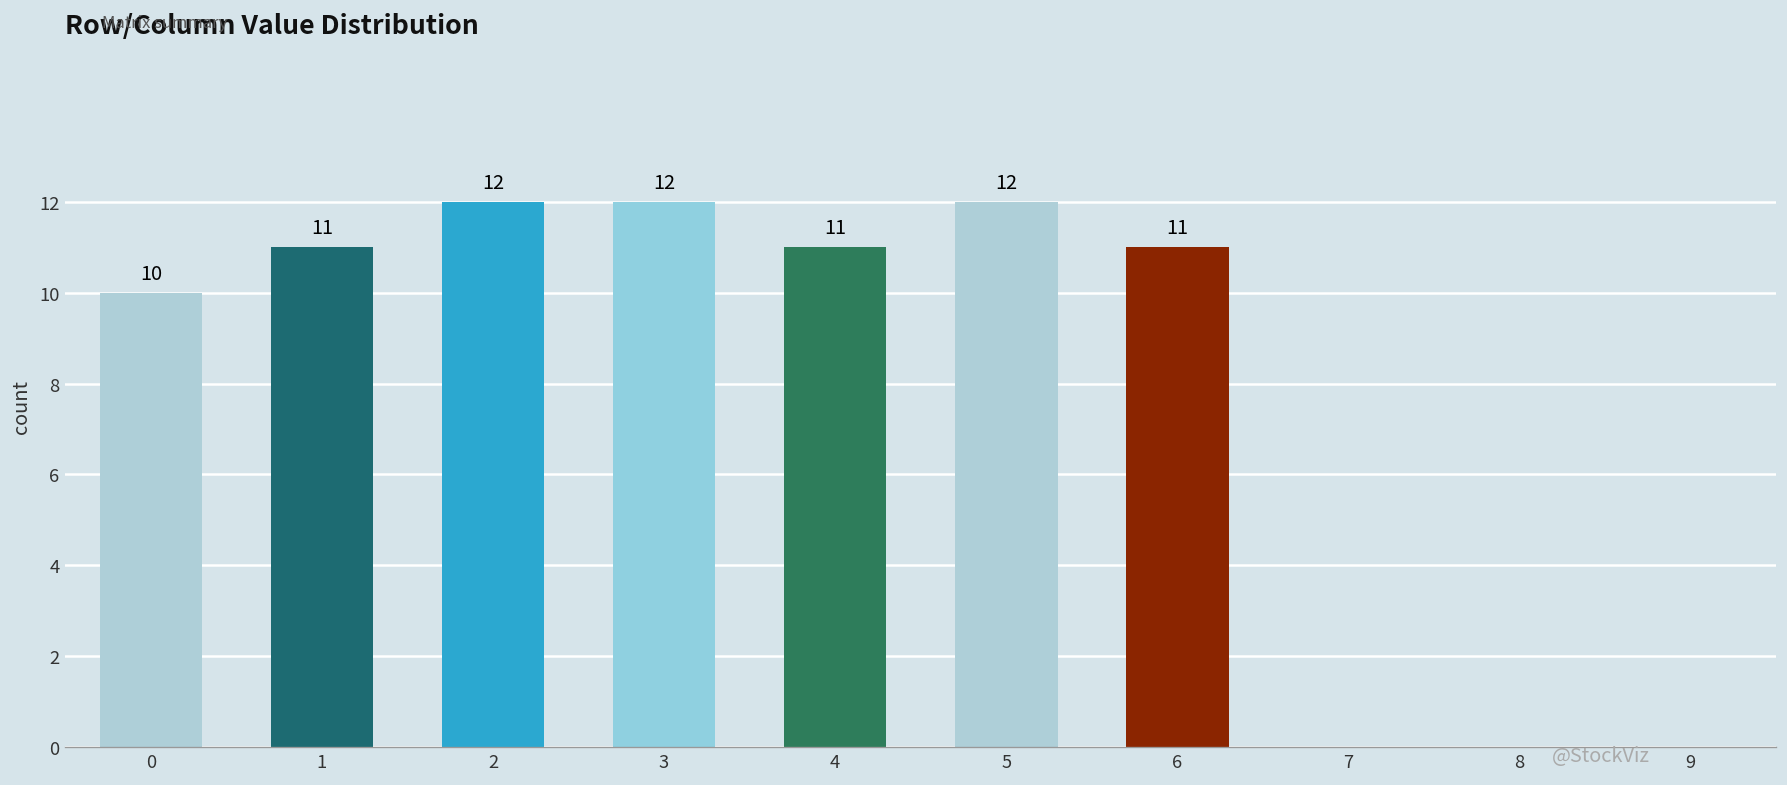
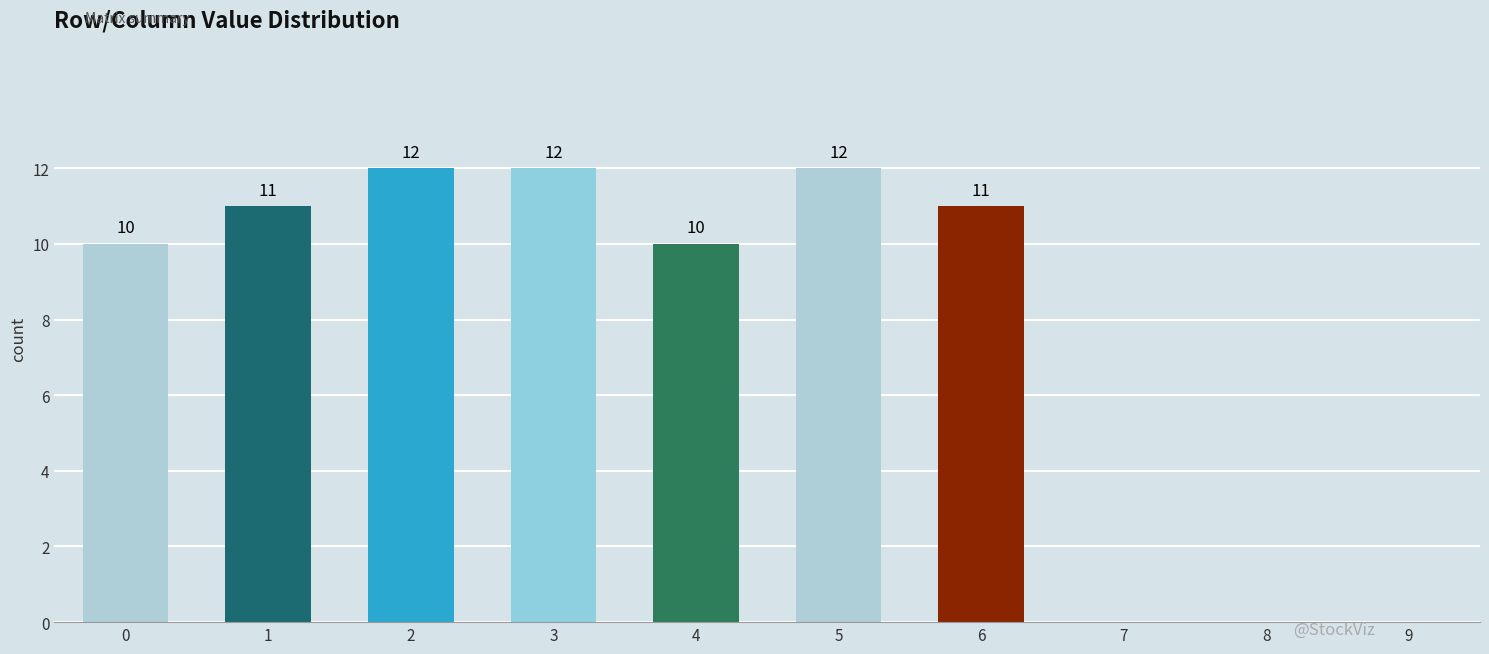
  {
    "0": 10,
    "1": 11,
    "2": 12,
    "3": 12,
-   "4": 11,
+   "4": 10,
    "5": 12,
    "6": 11
  }
